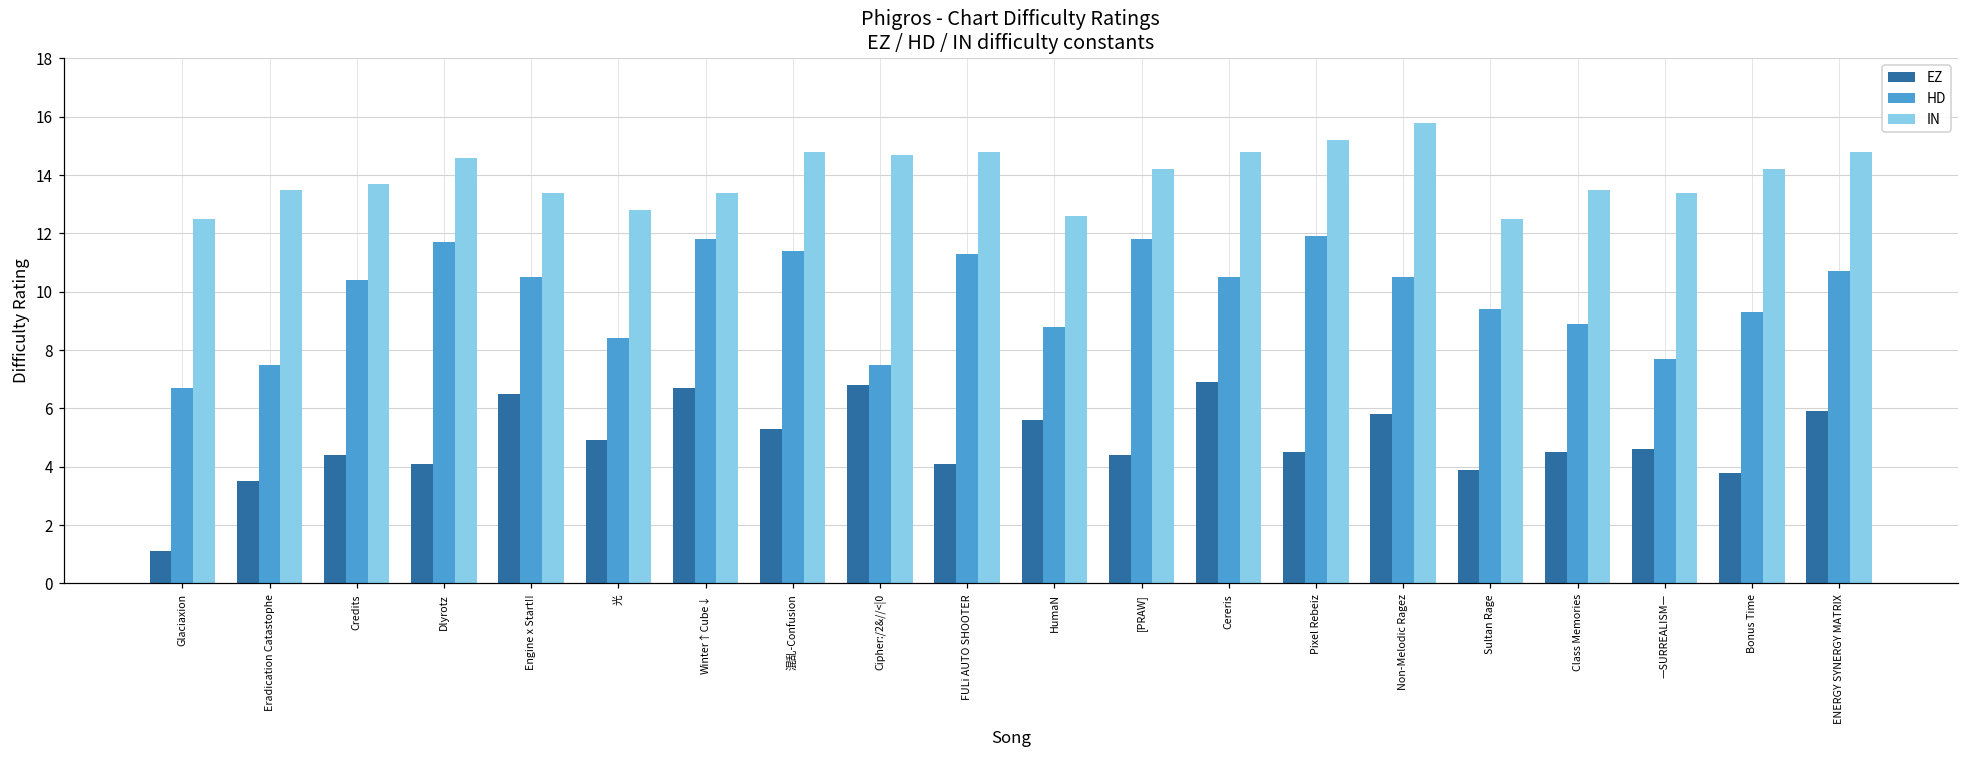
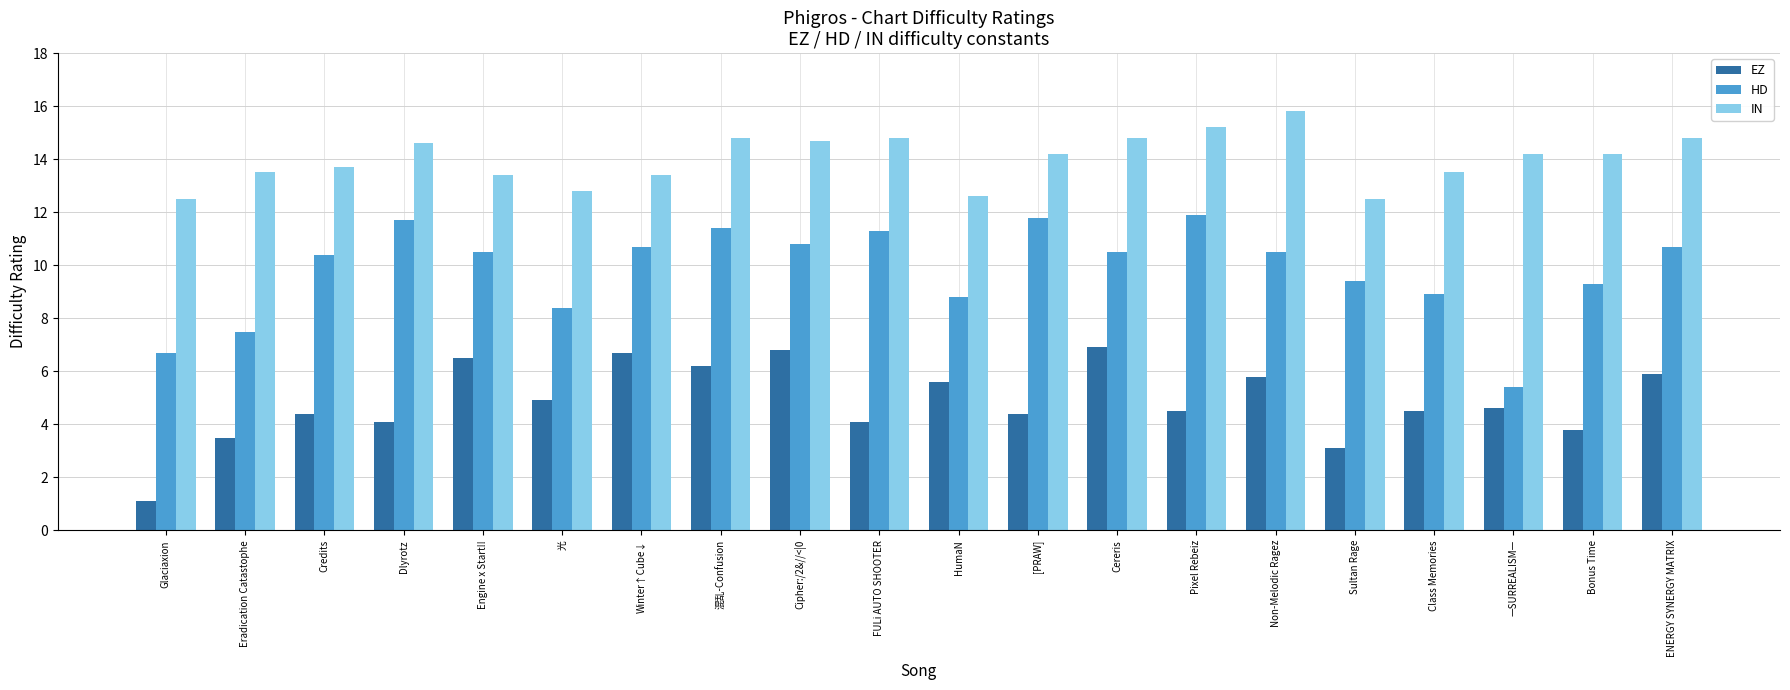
  {
    "EZ": {
      "Glaciaxion": 1.1,
      "Eradication Catastophe": 3.5,
      "Credits": 4.4,
      "Dlyrotz": 4.1,
      "Engine x Start!!": 6.5,
      "光": 4.9,
      "Winter↑Cube↓": 6.7,
-     "混乱-Confusion": 5.3,
+     "混乱-Confusion": 6.2,
      "Cipher:/2&//<|0": 6.8,
      "FULi AUTO SHOOTER": 4.1,
      "HumaN": 5.6,
      "[PRAW]": 4.4,
      "Cereris": 6.9,
      "Pixel Rebeiz": 4.5,
      "Non-Melodic Ragez": 5.8,
-     "Sultan Rage": 3.9,
+     "Sultan Rage": 3.1,
      "Class Memories": 4.5,
      "—SURREALISM—": 4.6,
      "Bonus Time": 3.8,
      "ENERGY SYNERGY MATRIX": 5.9
    },
    "HD": {
      "Glaciaxion": 6.7,
      "Eradication Catastophe": 7.5,
      "Credits": 10.4,
      "Dlyrotz": 11.7,
      "Engine x Start!!": 10.5,
      "光": 8.4,
-     "Winter↑Cube↓": 11.8,
+     "Winter↑Cube↓": 10.7,
      "混乱-Confusion": 11.4,
-     "Cipher:/2&//<|0": 7.5,
+     "Cipher:/2&//<|0": 10.8,
      "FULi AUTO SHOOTER": 11.3,
      "HumaN": 8.8,
      "[PRAW]": 11.8,
      "Cereris": 10.5,
      "Pixel Rebeiz": 11.9,
      "Non-Melodic Ragez": 10.5,
      "Sultan Rage": 9.4,
      "Class Memories": 8.9,
-     "—SURREALISM—": 7.7,
+     "—SURREALISM—": 5.4,
      "Bonus Time": 9.3,
      "ENERGY SYNERGY MATRIX": 10.7
    },
    "IN": {
      "Glaciaxion": 12.5,
      "Eradication Catastophe": 13.5,
      "Credits": 13.7,
      "Dlyrotz": 14.6,
      "Engine x Start!!": 13.4,
      "光": 12.8,
      "Winter↑Cube↓": 13.4,
      "混乱-Confusion": 14.8,
      "Cipher:/2&//<|0": 14.7,
      "FULi AUTO SHOOTER": 14.8,
      "HumaN": 12.6,
      "[PRAW]": 14.2,
      "Cereris": 14.8,
      "Pixel Rebeiz": 15.2,
      "Non-Melodic Ragez": 15.8,
      "Sultan Rage": 12.5,
      "Class Memories": 13.5,
-     "—SURREALISM—": 13.4,
+     "—SURREALISM—": 14.2,
      "Bonus Time": 14.2,
      "ENERGY SYNERGY MATRIX": 14.8
    }
  }
